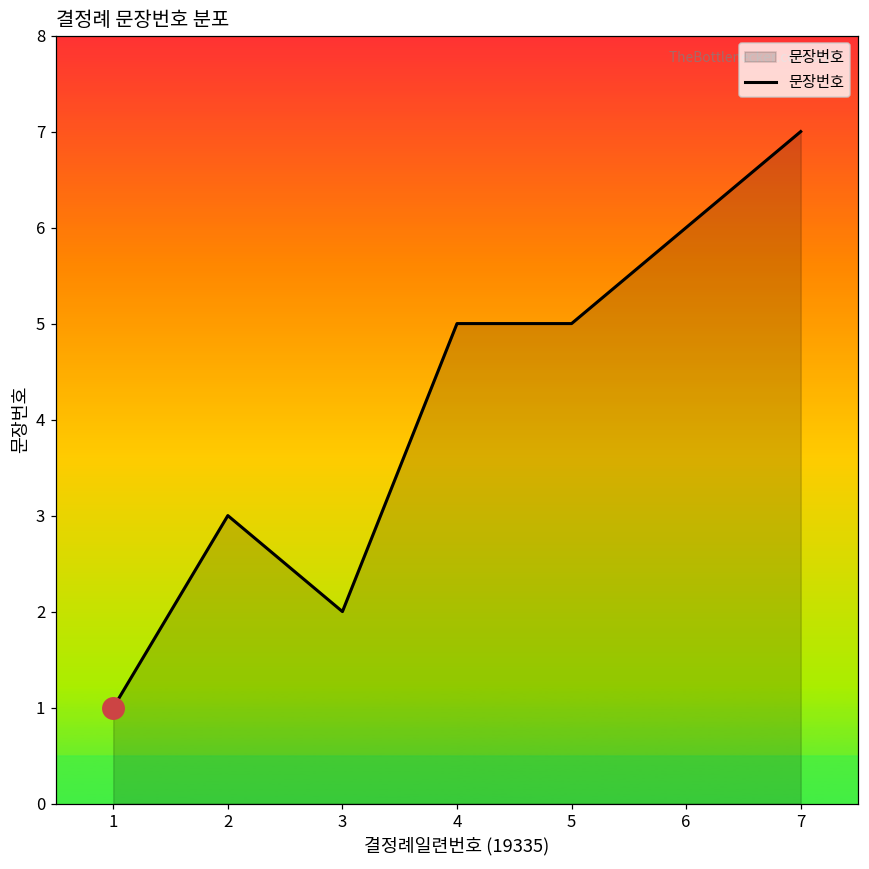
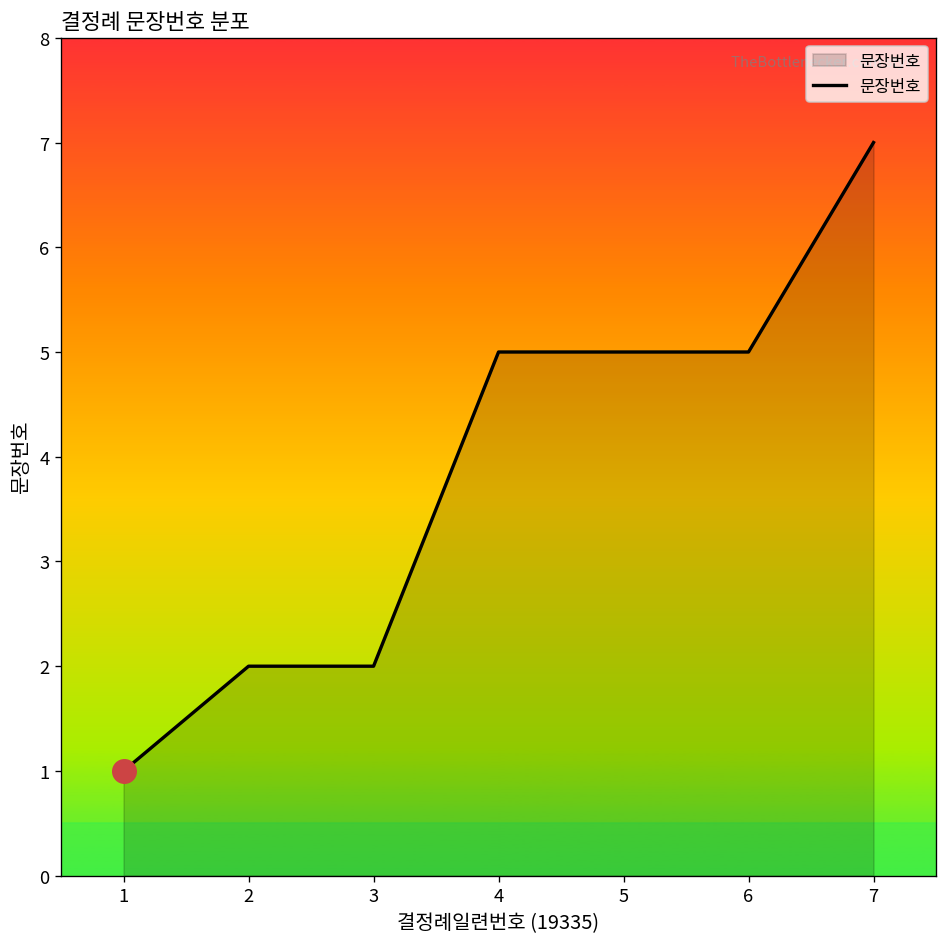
  {
    "문장번호": {
-     "2": 3,
+     "2": 2,
      "3": 2,
      "4": 5,
      "5": 5,
-     "6": 6,
+     "6": 5,
      "7": 7
    }
  }
